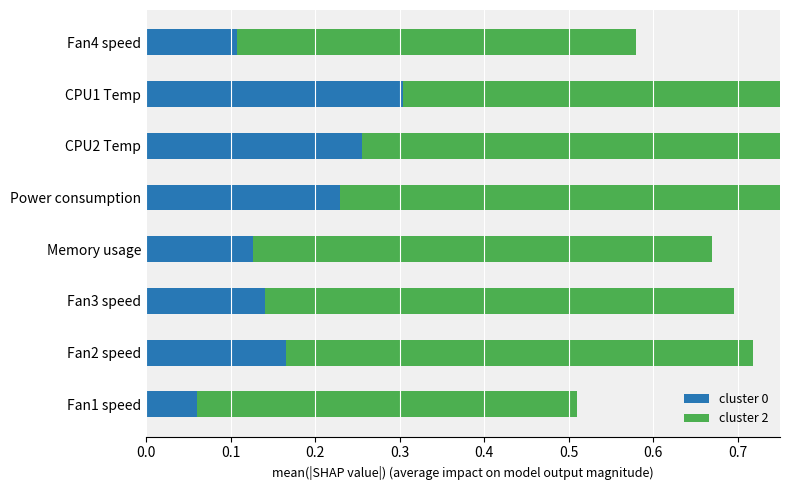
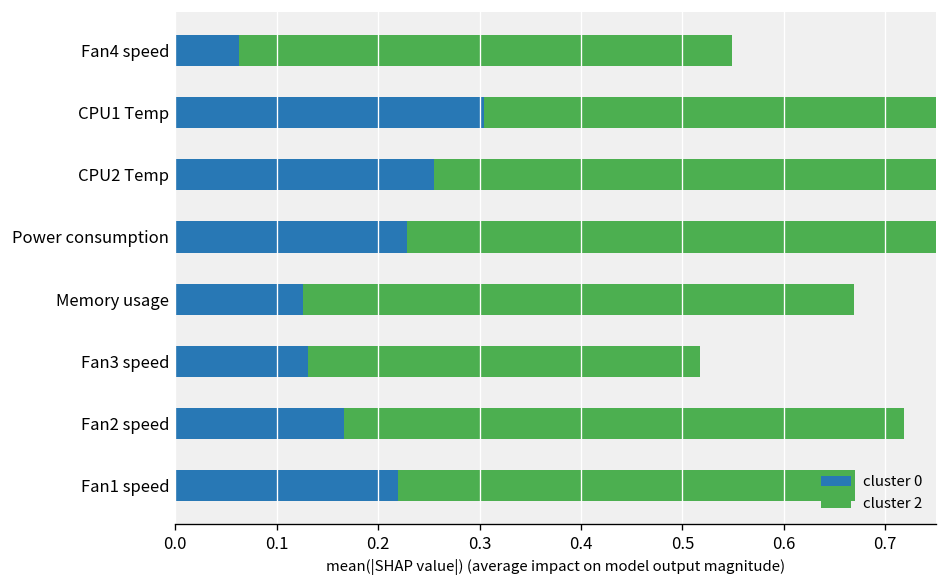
  {
    "cluster 0": {
-     "Fan4 speed": 0.11,
+     "Fan4 speed": 0.06,
      "CPU1 Temp": 0.30,
      "CPU2 Temp": 0.26,
      "Power consumption": 0.23,
      "Memory usage": 0.13,
-     "Fan3 speed": 0.14,
+     "Fan3 speed": 0.13,
      "Fan2 speed": 0.17,
-     "Fan1 speed": 0.06
+     "Fan1 speed": 0.22
    },
    "cluster 2": {
-     "Fan4 speed": 0.47,
+     "Fan4 speed": 0.49,
      "Power consumption": 0.52,
      "Memory usage": 0.54,
-     "Fan3 speed": 0.55,
+     "Fan3 speed": 0.39,
      "Fan2 speed": 0.55,
      "Fan1 speed": 0.45
    }
  }
